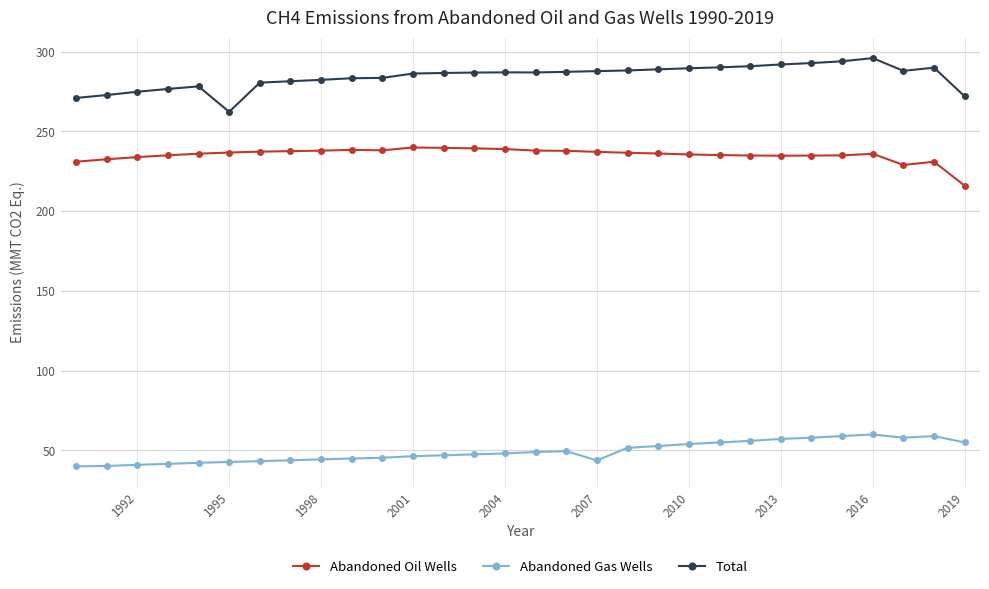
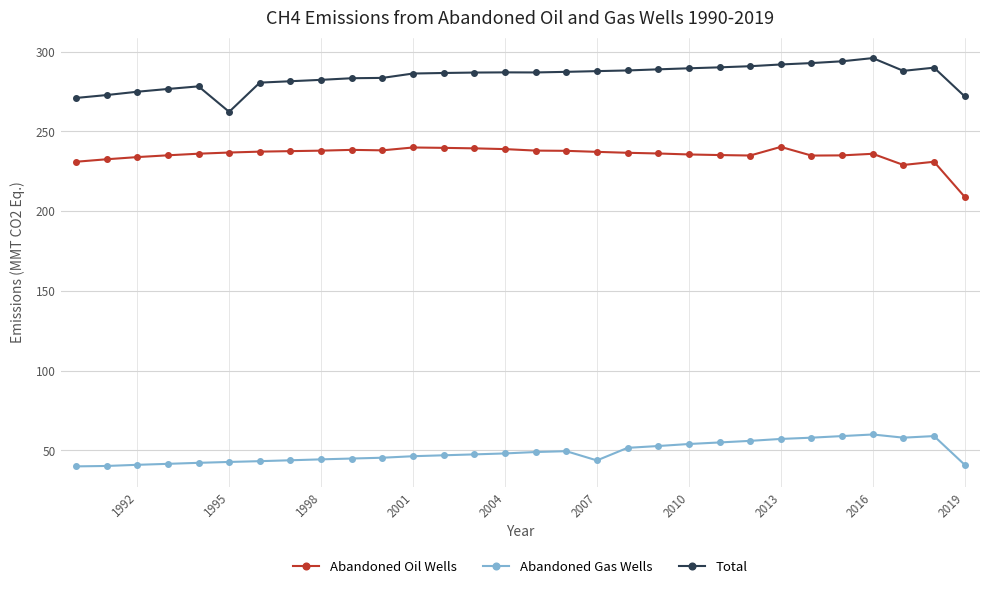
  {
    "Abandoned Oil Wells": {
      "1992": 234,
      "1995": 237,
      "1998": 238,
      "2001": 240,
      "2004": 239,
      "2007": 237,
      "2010": 236,
-     "2013": 235,
+     "2013": 240,
      "2016": 236,
-     "2019": 216
+     "2019": 209
    },
    "Abandoned Gas Wells": {
      "1992": 41,
      "1995": 43,
      "1998": 44,
      "2001": 46,
      "2004": 48,
      "2007": 44,
      "2010": 54,
      "2013": 57,
      "2016": 60,
-     "2019": 55
+     "2019": 41
    },
    "Total": {
      "1992": 275,
      "1995": 262,
      "1998": 282,
      "2001": 286,
      "2004": 287,
      "2007": 288,
      "2010": 290,
      "2013": 292,
      "2016": 296,
      "2019": 272
    }
  }
